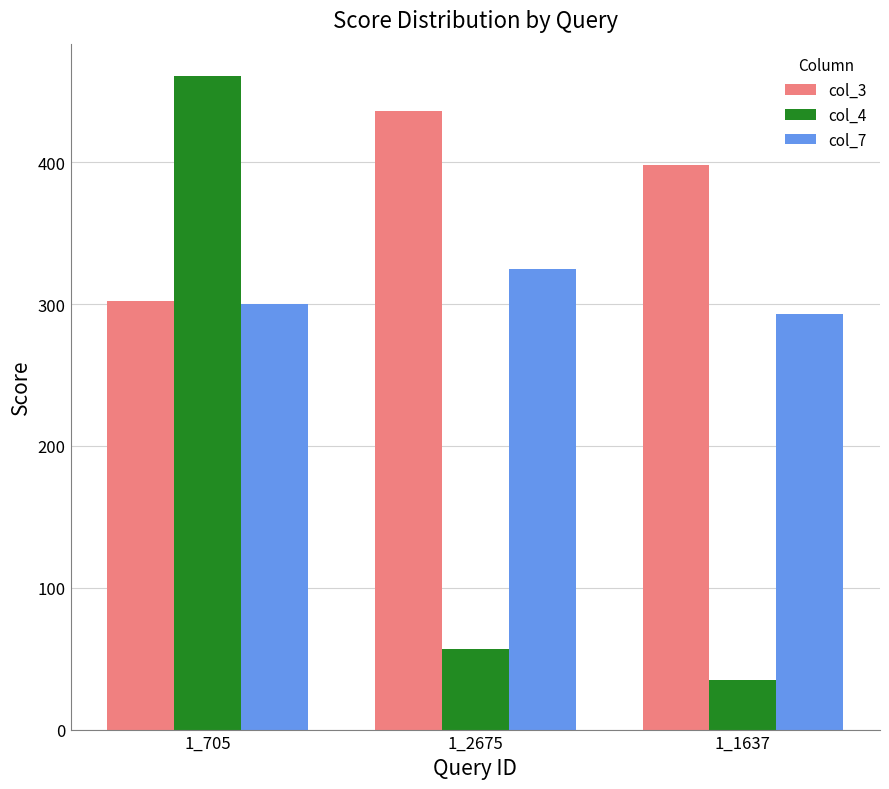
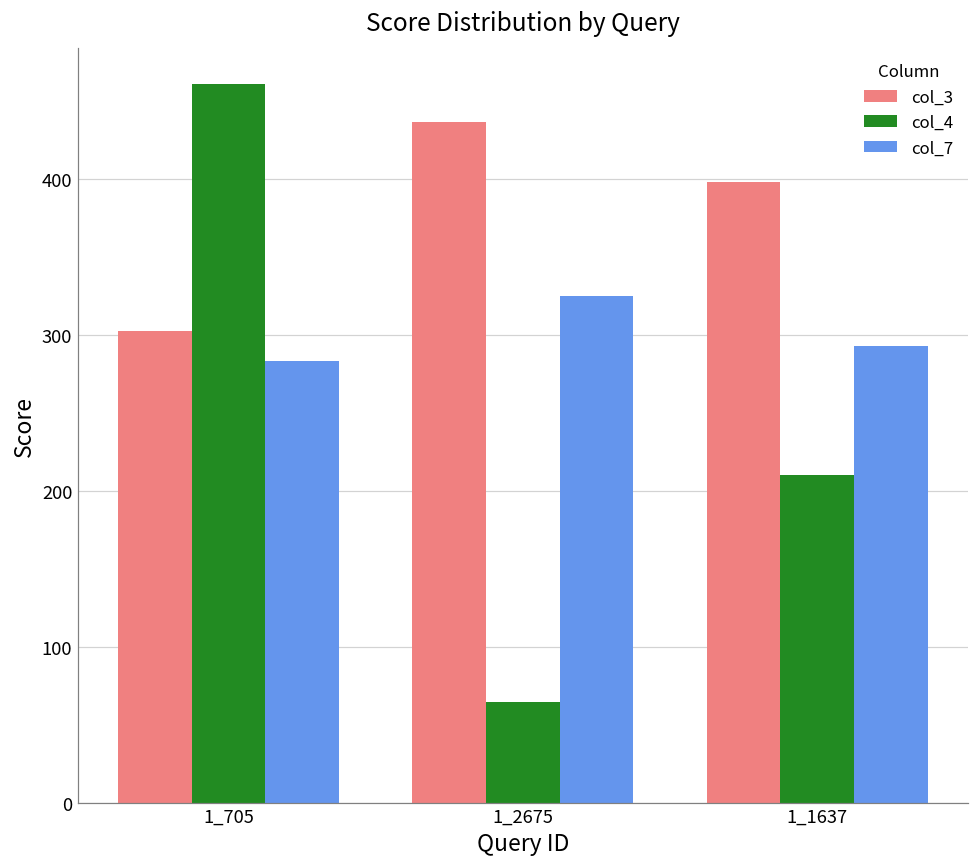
  {
    "col_3": {
      "1_705": 302,
      "1_2675": 436,
      "1_1637": 398
    },
    "col_4": {
      "1_705": 461,
-     "1_2675": 57,
-     "1_1637": 35
+     "1_2675": 64,
+     "1_1637": 210
    },
    "col_7": {
-     "1_705": 300,
+     "1_705": 283,
      "1_2675": 325,
      "1_1637": 293
    }
  }
